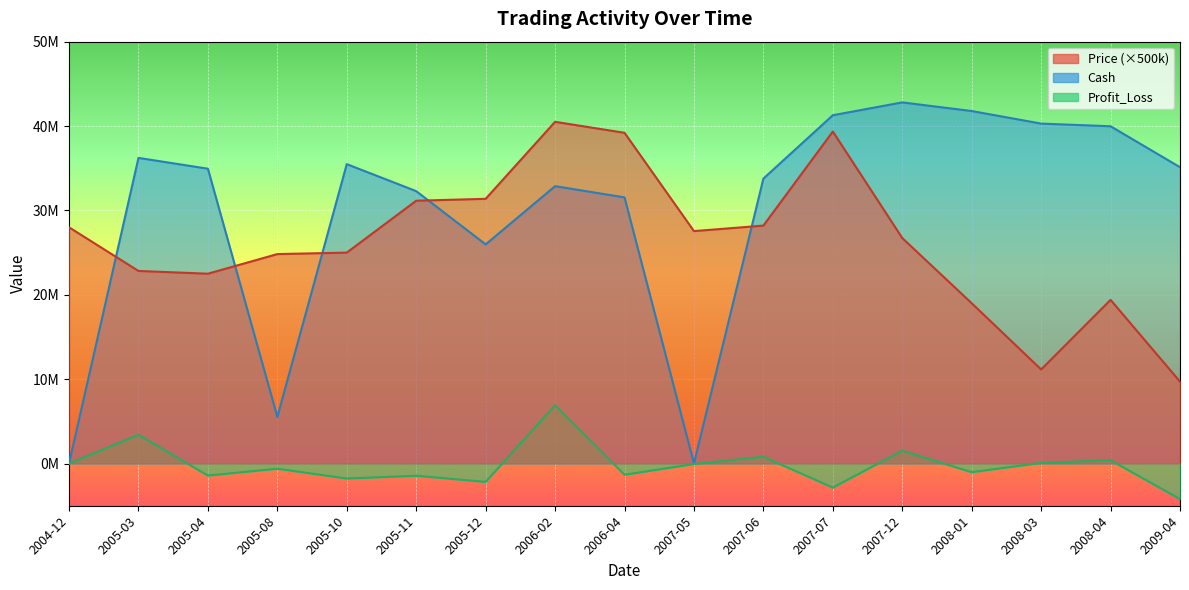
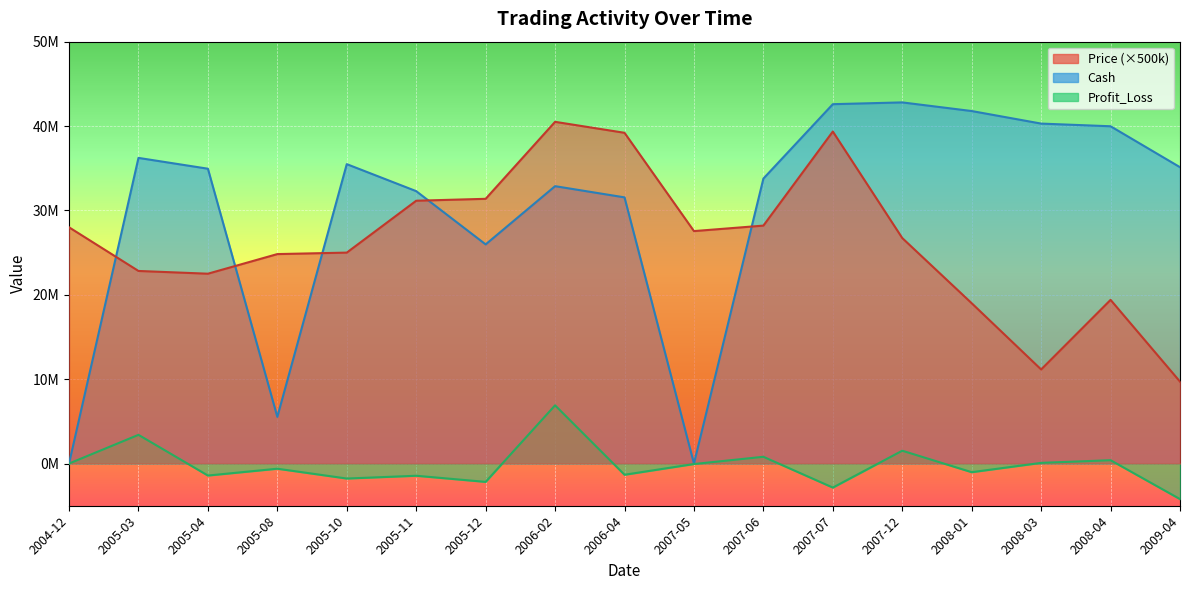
  {
    "Cash": {
      "2005-03": 36000000,
      "2005-04": 35000000,
      "2005-08": 6000000,
      "2005-10": 35000000,
      "2005-11": 32000000,
      "2005-12": 26000000,
      "2006-02": 33000000,
      "2006-04": 32000000,
      "2007-06": 34000000,
-     "2007-07": 41000000,
+     "2007-07": 43000000,
      "2007-12": 43000000,
      "2008-01": 42000000,
      "2008-03": 40000000,
      "2008-04": 40000000,
      "2009-04": 35000000
    },
    "Price (×500k)": {
      "2004-12": 28000000,
      "2005-03": 23000000,
      "2005-04": 23000000,
      "2005-08": 25000000,
      "2005-10": 25000000,
      "2005-11": 31000000,
      "2005-12": 31000000,
      "2006-02": 41000000,
      "2006-04": 39000000,
      "2007-05": 28000000,
      "2007-06": 28000000,
      "2007-07": 39000000,
      "2007-12": 27000000,
      "2008-01": 19000000,
      "2008-03": 11000000,
      "2008-04": 19000000,
      "2009-04": 10000000
    }
  }
